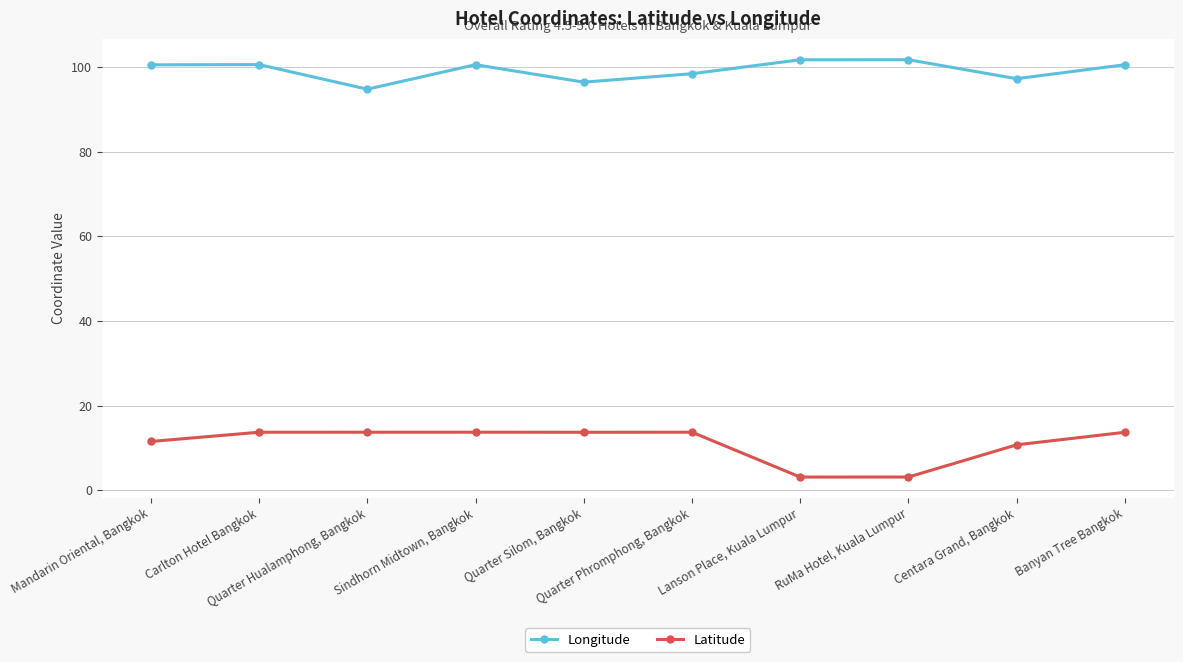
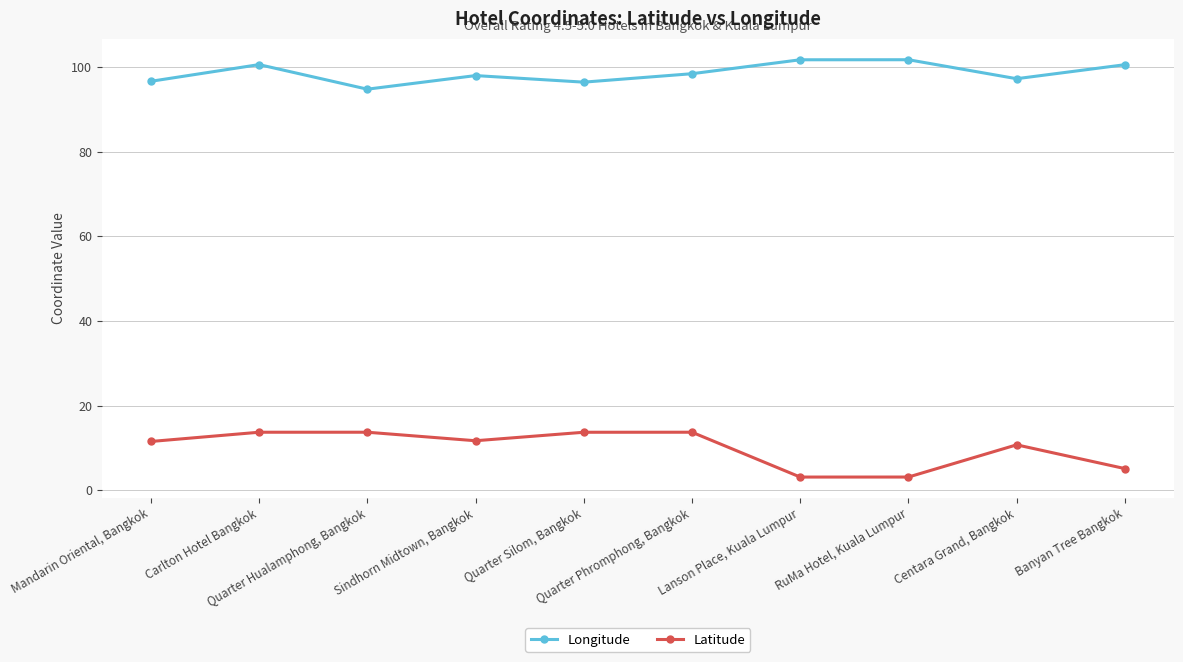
  {
    "Longitude": {
-     "Mandarin Oriental, Bangkok": 101,
+     "Mandarin Oriental, Bangkok": 97,
      "Carlton Hotel Bangkok": 101,
      "Quarter Hualamphong, Bangkok": 95,
-     "Sindhorn Midtown, Bangkok": 101,
+     "Sindhorn Midtown, Bangkok": 98,
      "Quarter Silom, Bangkok": 96,
      "Quarter Phromphong, Bangkok": 98,
      "Lanson Place, Kuala Lumpur": 102,
      "RuMa Hotel, Kuala Lumpur": 102,
      "Centara Grand, Bangkok": 97,
      "Banyan Tree Bangkok": 101
    },
    "Latitude": {
      "Mandarin Oriental, Bangkok": 12,
      "Carlton Hotel Bangkok": 14,
      "Quarter Hualamphong, Bangkok": 14,
-     "Sindhorn Midtown, Bangkok": 14,
+     "Sindhorn Midtown, Bangkok": 12,
      "Quarter Silom, Bangkok": 14,
      "Quarter Phromphong, Bangkok": 14,
      "Lanson Place, Kuala Lumpur": 3,
      "RuMa Hotel, Kuala Lumpur": 3,
      "Centara Grand, Bangkok": 11,
-     "Banyan Tree Bangkok": 14
+     "Banyan Tree Bangkok": 5
    }
  }
